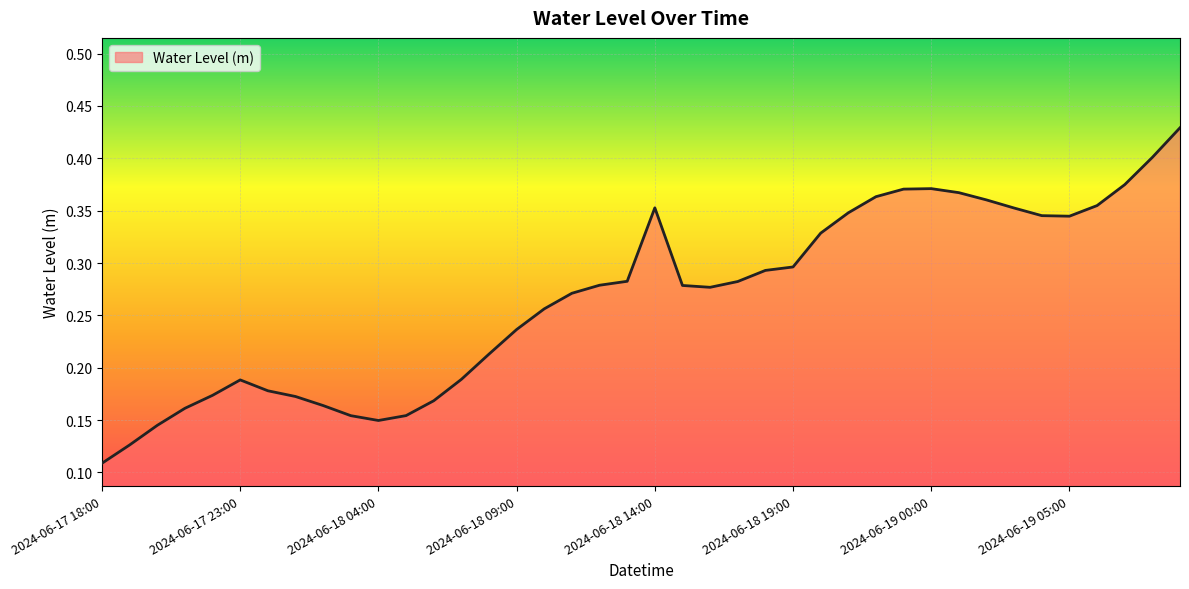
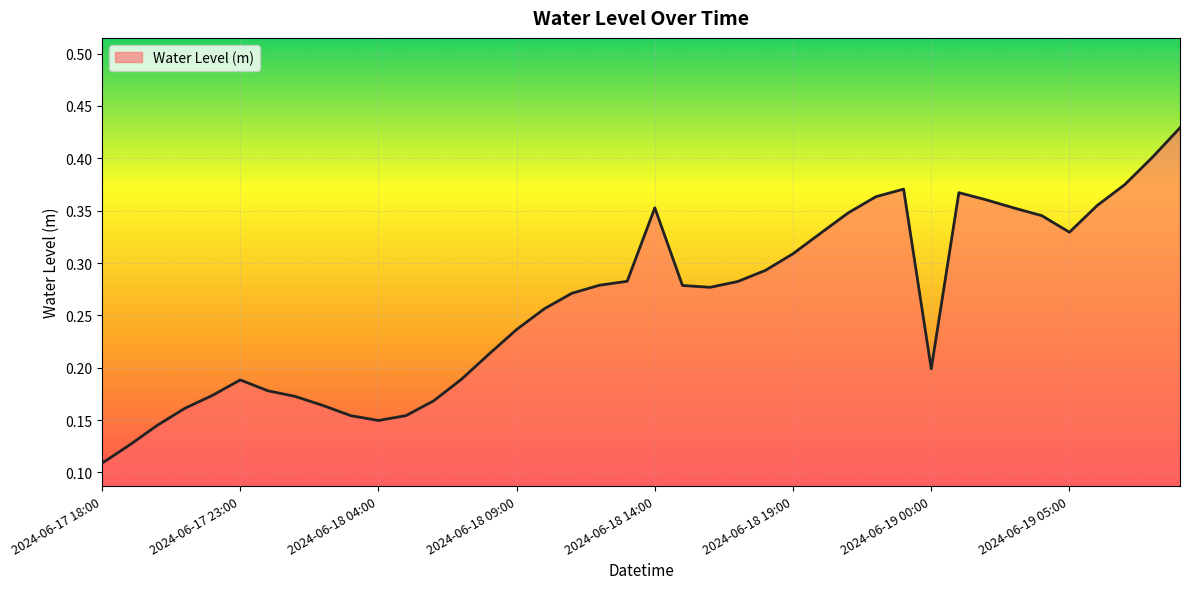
  {
    "2024-06-17 18:00": 0.109,
    "2024-06-17 23:00": 0.188,
    "2024-06-18 04:00": 0.150,
    "2024-06-18 09:00": 0.237,
    "2024-06-18 14:00": 0.353,
-   "2024-06-18 19:00": 0.296,
-   "2024-06-19 00:00": 0.371,
-   "2024-06-19 05:00": 0.345
+   "2024-06-18 19:00": 0.309,
+   "2024-06-19 00:00": 0.199,
+   "2024-06-19 05:00": 0.329
  }
